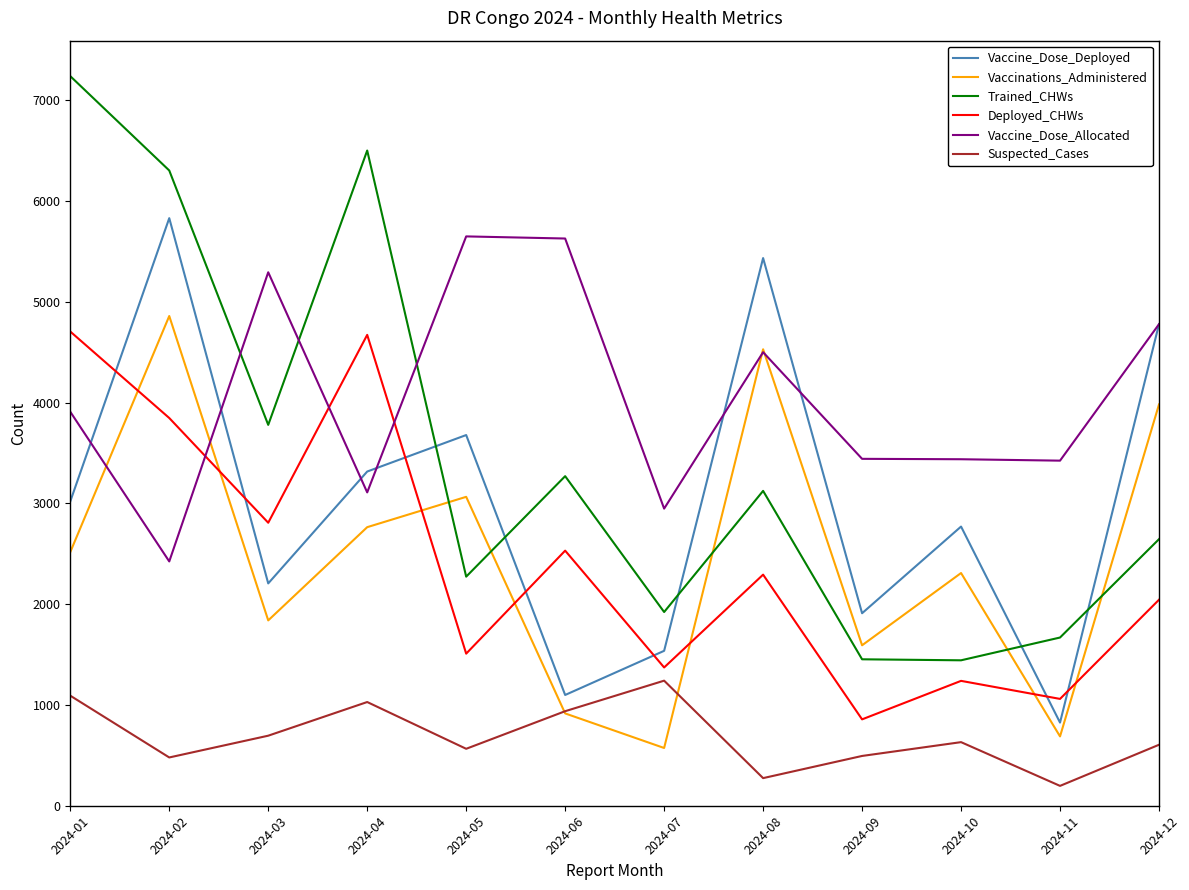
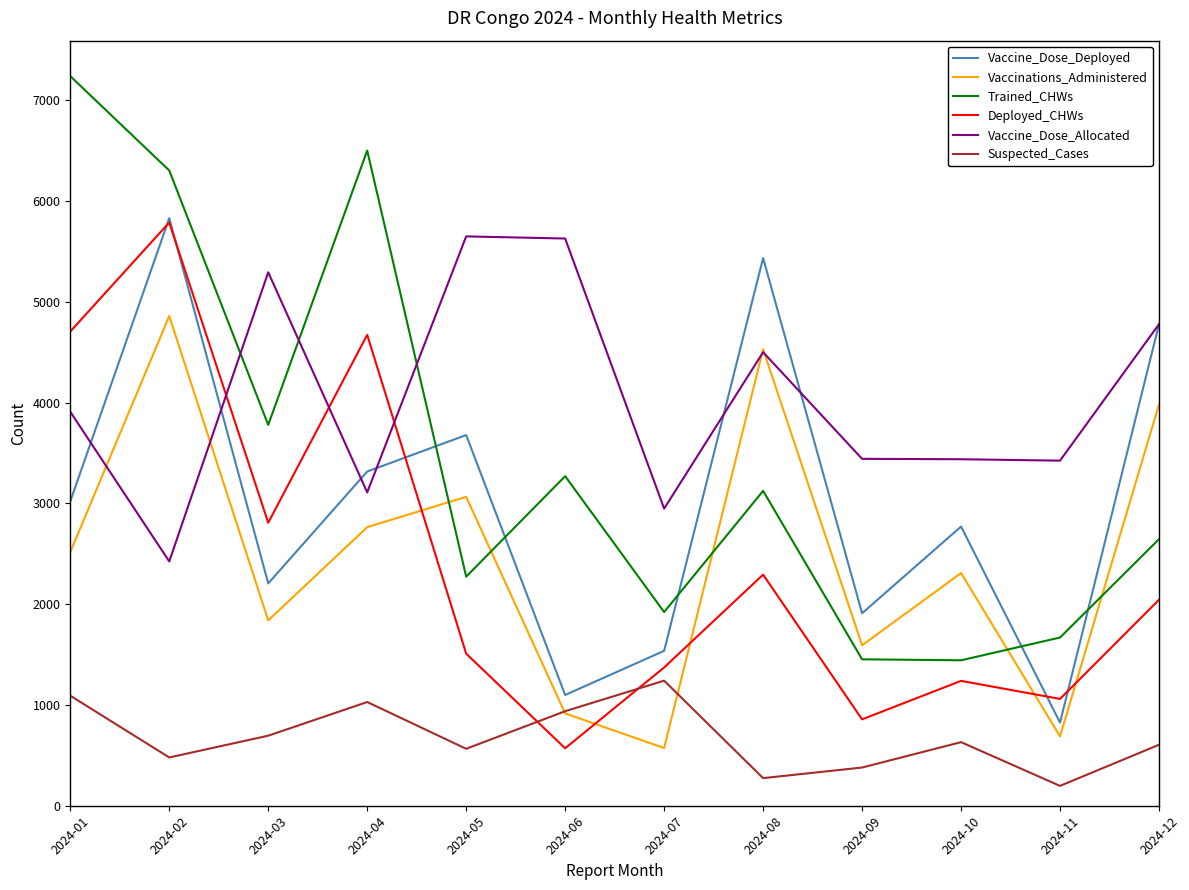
  {
    "Vaccine_Dose_Deployed": {
      "2024-01": 3020,
      "2024-02": 5830,
      "2024-03": 2210,
      "2024-04": 3320,
      "2024-05": 3680,
      "2024-06": 1100,
      "2024-07": 1540,
      "2024-08": 5430,
      "2024-09": 1910,
      "2024-10": 2770,
      "2024-11": 830
    },
    "Vaccinations_Administered": {
      "2024-01": 2520,
      "2024-02": 4860,
      "2024-03": 1840,
      "2024-04": 2760,
      "2024-05": 3070,
      "2024-07": 570,
      "2024-08": 4530,
      "2024-09": 1590,
      "2024-10": 2310,
      "2024-11": 690,
      "2024-12": 3980
    },
    "Trained_CHWs": {
      "2024-01": 7240,
      "2024-02": 6300,
      "2024-03": 3780,
      "2024-04": 6500,
      "2024-05": 2270,
      "2024-06": 3270,
      "2024-07": 1920,
      "2024-08": 3120,
      "2024-09": 1450,
      "2024-10": 1440,
      "2024-11": 1670,
      "2024-12": 2650
    },
    "Deployed_CHWs": {
      "2024-01": 4710,
-     "2024-02": 3850,
+     "2024-02": 5790,
      "2024-03": 2810,
      "2024-04": 4670,
      "2024-05": 1510,
-     "2024-06": 2530,
+     "2024-06": 570,
      "2024-07": 1370,
      "2024-08": 2290,
      "2024-09": 860,
      "2024-10": 1240,
      "2024-11": 1060,
      "2024-12": 2040
    },
    "Vaccine_Dose_Allocated": {
      "2024-01": 3910,
      "2024-02": 2420,
      "2024-03": 5290,
      "2024-04": 3110,
      "2024-05": 5650,
      "2024-06": 5630,
      "2024-07": 2950,
      "2024-08": 4500,
      "2024-09": 3440,
      "2024-10": 3440,
      "2024-11": 3420
    },
    "Suspected_Cases": {
      "2024-01": 1090,
      "2024-02": 480,
      "2024-03": 700,
      "2024-04": 1030,
      "2024-05": 570,
      "2024-07": 1240,
      "2024-08": 270,
-     "2024-09": 490,
+     "2024-09": 380,
      "2024-10": 630,
      "2024-11": 200,
      "2024-12": 610
    }
  }
